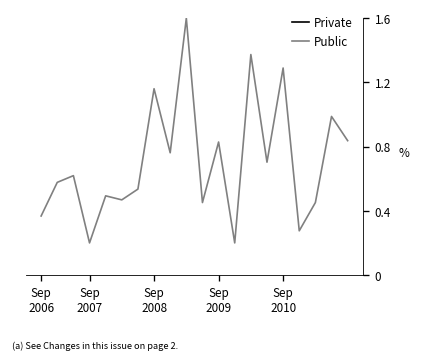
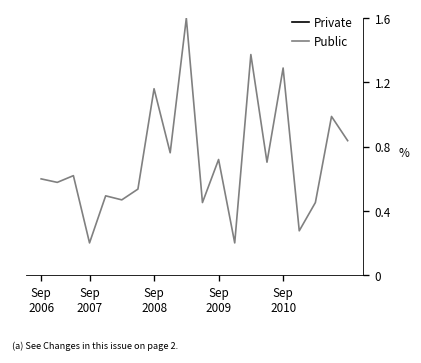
  {
-   "Sep 2006": 0.37,
+   "Sep 2006": 0.60,
    "Sep 2007": 0.20,
    "Sep 2008": 1.16,
-   "Sep 2009": 0.83,
+   "Sep 2009": 0.72,
    "Sep 2010": 1.29
  }
